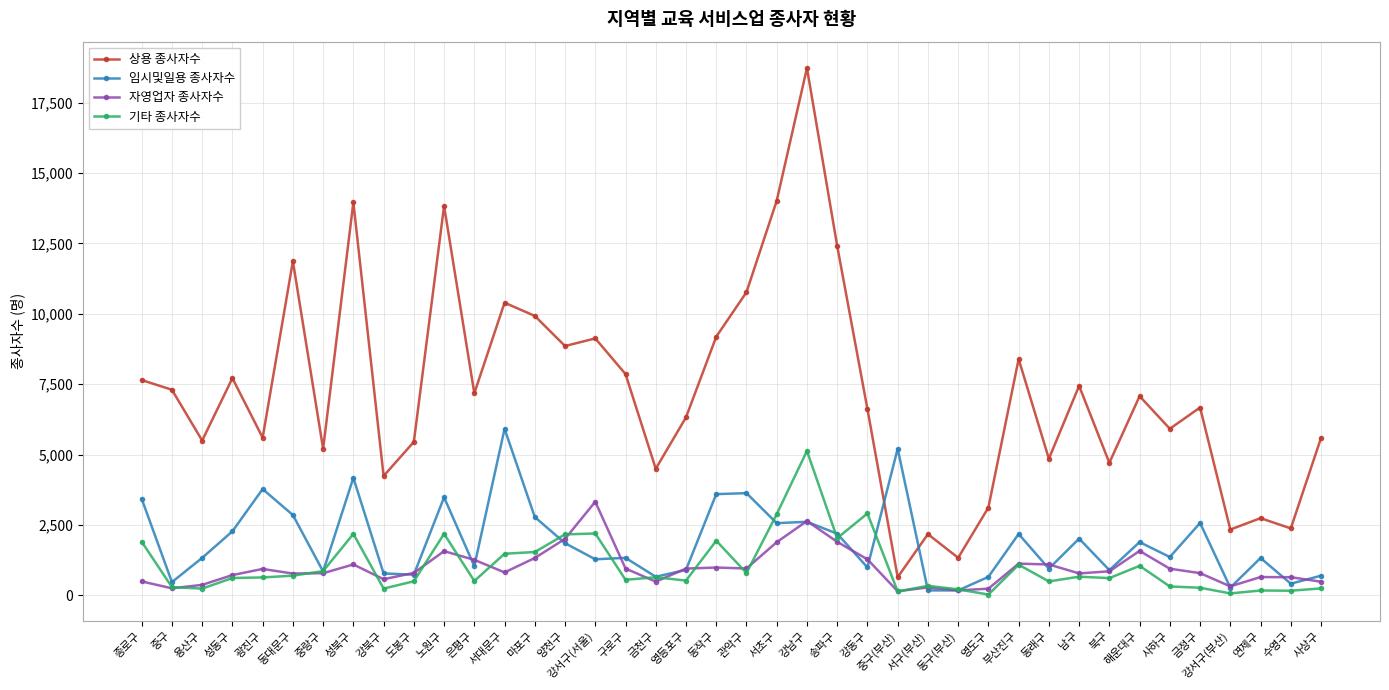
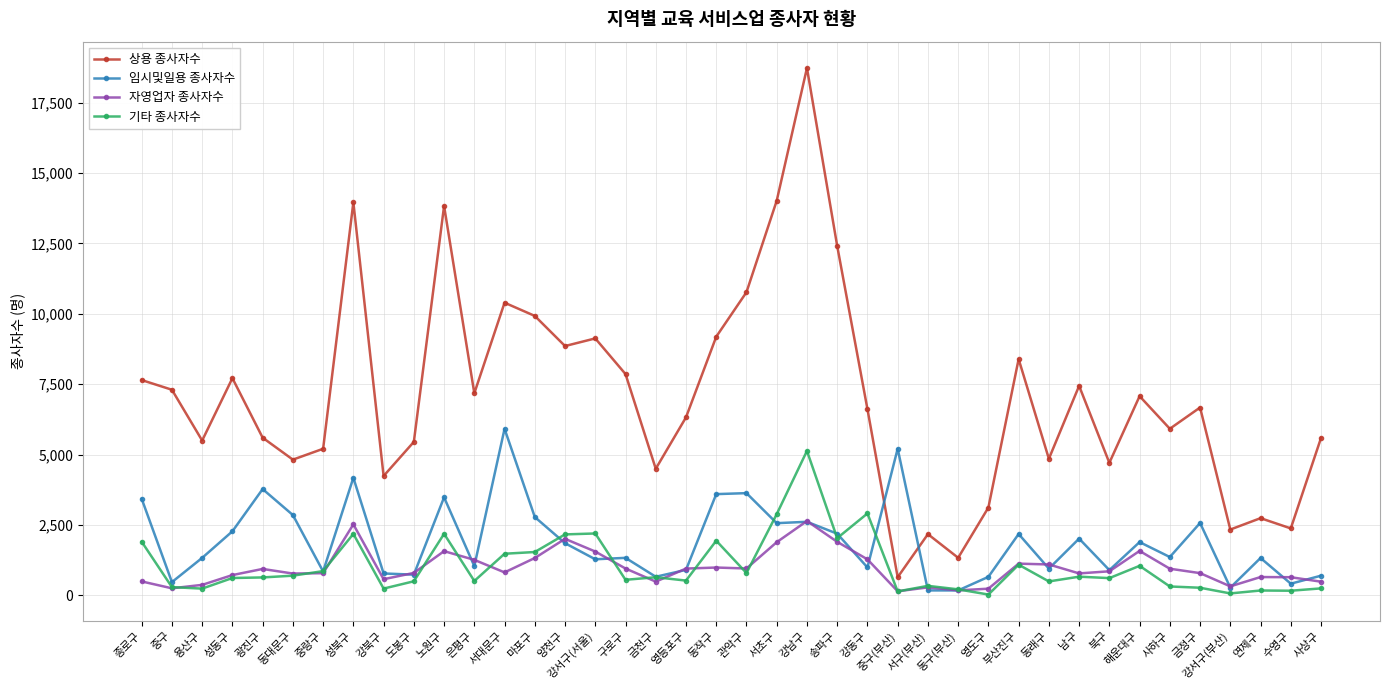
  {
    "상용 종사자수": {
      "종로구": "7,600",
      "중구": "7,300",
      "용산구": "5,500",
      "성동구": "7,700",
      "광진구": "5,600",
-     "동대문구": "11,900",
+     "동대문구": "4,800",
      "중랑구": "5,200",
      "성북구": "14,000",
      "강북구": "4,200",
      "도봉구": "5,500",
      "노원구": "13,800",
      "은평구": "7,200",
      "서대문구": "10,400",
      "마포구": "9,900",
      "양천구": "8,900",
      "강서구(서울)": "9,100",
      "구로구": "7,900",
      "금천구": "4,500",
      "영등포구": "6,300",
      "동작구": "9,200",
      "관악구": "10,800",
      "서초구": "14,000",
      "강남구": "18,700",
      "송파구": "12,400",
      "강동구": "6,600",
      "중구(부산)": "600",
      "서구(부산)": "2,200",
      "동구(부산)": "1,300",
      "영도구": "3,100",
      "부산진구": "8,400",
      "동래구": "4,900",
      "남구": "7,400",
      "북구": "4,700",
      "해운대구": "7,100",
      "사하구": "5,900",
      "금정구": "6,700",
      "강서구(부산)": "2,300",
      "연제구": "2,700",
      "수영구": "2,400",
      "사상구": "5,600"
    },
    "임시및일용 종사자수": {
      "종로구": "3,400",
      "중구": "500",
      "용산구": "1,300",
      "성동구": "2,300",
      "광진구": "3,800",
      "동대문구": "2,900",
      "성북구": "4,200",
      "강북구": "800",
      "노원구": "3,500",
      "은평구": "1,000",
      "서대문구": "5,900",
      "마포구": "2,800",
      "양천구": "1,900",
      "강서구(서울)": "1,300",
      "구로구": "1,300",
      "동작구": "3,600",
      "관악구": "3,600",
      "서초구": "2,600",
      "송파구": "2,200",
      "강동구": "1,000",
      "중구(부산)": "5,200",
      "서구(부산)": "200",
      "영도구": "700",
      "부산진구": "2,200",
      "동래구": "900",
      "남구": "2,000",
      "해운대구": "1,900",
      "사하구": "1,400",
      "금정구": "2,600",
      "연제구": "1,300",
      "수영구": "400",
      "사상구": "700"
    },
    "자영업자 종사자수": {
      "종로구": "500",
      "용산구": "400",
      "성동구": "700",
      "광진구": "900",
-     "성북구": "1,100",
+     "성북구": "2,500",
      "강북구": "600",
      "노원구": "1,600",
      "은평구": "1,300",
      "서대문구": "800",
      "마포구": "1,300",
      "양천구": "2,000",
-     "강서구(서울)": "3,300",
+     "강서구(서울)": "1,600",
      "구로구": "1,000",
      "금천구": "500",
      "동작구": "1,000",
      "관악구": "1,000",
      "서초구": "1,900",
      "송파구": "1,900",
      "강동구": "1,300",
      "영도구": "200",
      "동래구": "1,100",
      "남구": "800",
      "해운대구": "1,600",
      "사하구": "900",
      "금정구": "800",
      "연제구": "600",
      "수영구": "600",
      "사상구": "500"
    },
    "기타 종사자수": {
      "종로구": "1,900",
      "용산구": "200",
      "성동구": "600",
      "광진구": "600",
      "성북구": "2,200",
      "강북구": "200",
      "도봉구": "500",
      "노원구": "2,200",
      "은평구": "500",
      "서대문구": "1,500",
      "마포구": "1,500",
      "양천구": "2,200",
      "강서구(서울)": "2,200",
      "구로구": "600",
      "영등포구": "500",
      "동작구": "1,900",
      "관악구": "800",
      "서초구": "2,900",
      "강남구": "5,100",
      "송파구": "2,000",
      "강동구": "2,900",
      "영도구": "0",
      "동래구": "500",
      "남구": "700",
      "북구": "600",
      "해운대구": "1,000",
      "사하구": "300",
      "금정구": "300",
      "강서구(부산)": "100",
      "연제구": "200",
      "수영구": "200",
      "사상구": "200"
    }
  }
